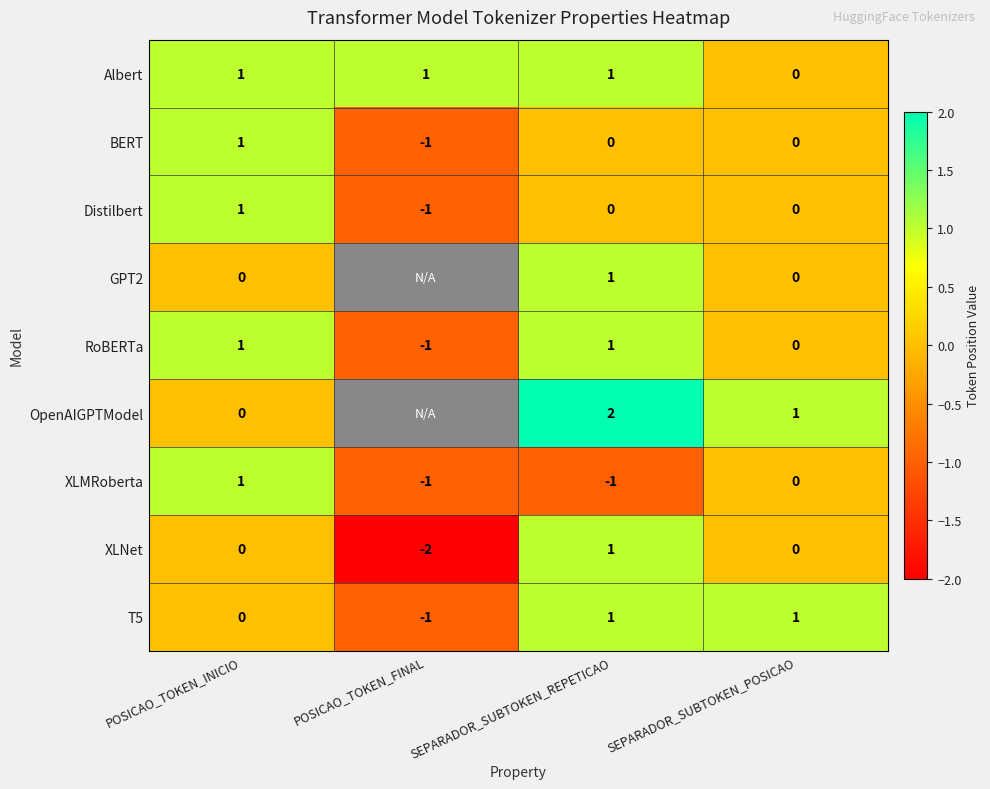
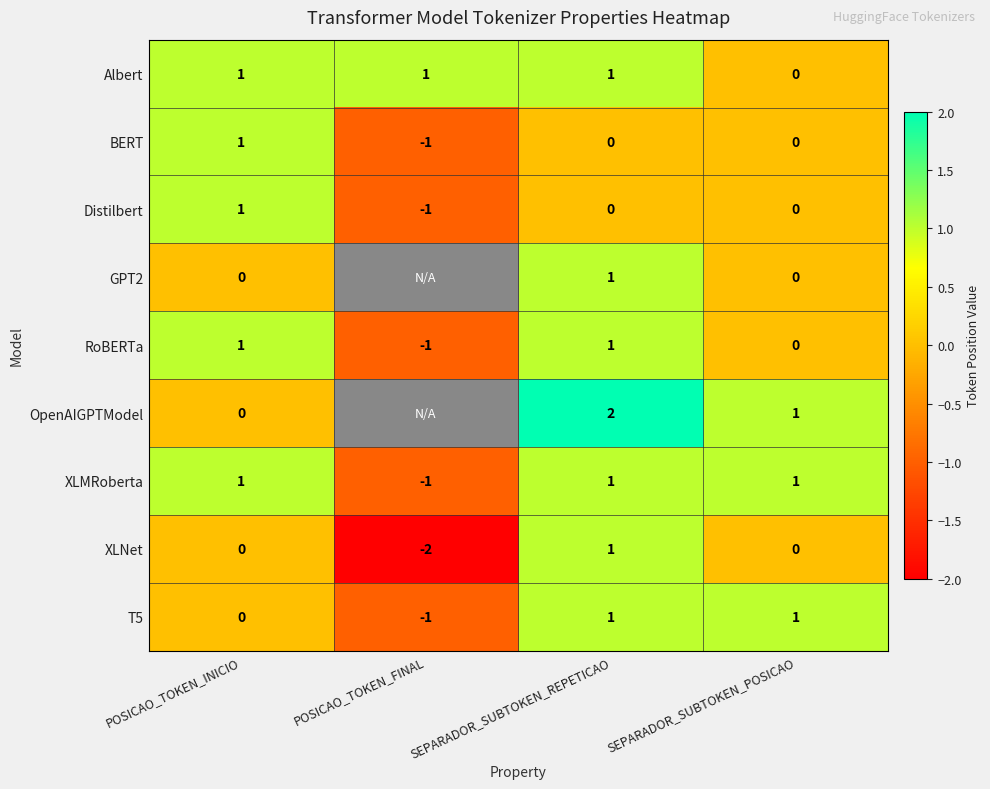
  {
    "Albert": {
      "POSICAO_TOKEN_INICIO": 1,
      "POSICAO_TOKEN_FINAL": 1,
      "SEPARADOR_SUBTOKEN_REPETICAO": 1,
      "SEPARADOR_SUBTOKEN_POSICAO": 0
    },
    "BERT": {
      "POSICAO_TOKEN_INICIO": 1,
      "POSICAO_TOKEN_FINAL": -1,
      "SEPARADOR_SUBTOKEN_REPETICAO": 0,
      "SEPARADOR_SUBTOKEN_POSICAO": 0
    },
    "Distilbert": {
      "POSICAO_TOKEN_INICIO": 1,
      "POSICAO_TOKEN_FINAL": -1,
      "SEPARADOR_SUBTOKEN_REPETICAO": 0,
      "SEPARADOR_SUBTOKEN_POSICAO": 0
    },
    "GPT2": {
      "POSICAO_TOKEN_INICIO": 0,
      "SEPARADOR_SUBTOKEN_REPETICAO": 1,
      "SEPARADOR_SUBTOKEN_POSICAO": 0
    },
    "RoBERTa": {
      "POSICAO_TOKEN_INICIO": 1,
      "POSICAO_TOKEN_FINAL": -1,
      "SEPARADOR_SUBTOKEN_REPETICAO": 1,
      "SEPARADOR_SUBTOKEN_POSICAO": 0
    },
    "OpenAIGPTModel": {
      "POSICAO_TOKEN_INICIO": 0,
      "SEPARADOR_SUBTOKEN_REPETICAO": 2,
      "SEPARADOR_SUBTOKEN_POSICAO": 1
    },
    "XLMRoberta": {
      "POSICAO_TOKEN_INICIO": 1,
      "POSICAO_TOKEN_FINAL": -1,
-     "SEPARADOR_SUBTOKEN_REPETICAO": -1,
-     "SEPARADOR_SUBTOKEN_POSICAO": 0
+     "SEPARADOR_SUBTOKEN_REPETICAO": 1,
+     "SEPARADOR_SUBTOKEN_POSICAO": 1
    },
    "XLNet": {
      "POSICAO_TOKEN_INICIO": 0,
      "POSICAO_TOKEN_FINAL": -2,
      "SEPARADOR_SUBTOKEN_REPETICAO": 1,
      "SEPARADOR_SUBTOKEN_POSICAO": 0
    },
    "T5": {
      "POSICAO_TOKEN_INICIO": 0,
      "POSICAO_TOKEN_FINAL": -1,
      "SEPARADOR_SUBTOKEN_REPETICAO": 1,
      "SEPARADOR_SUBTOKEN_POSICAO": 1
    }
  }
